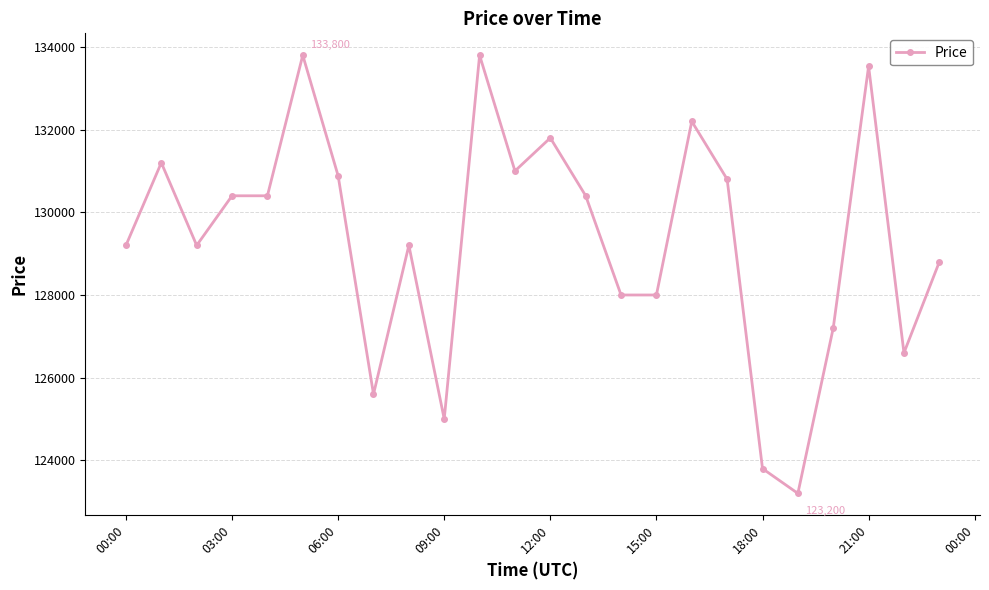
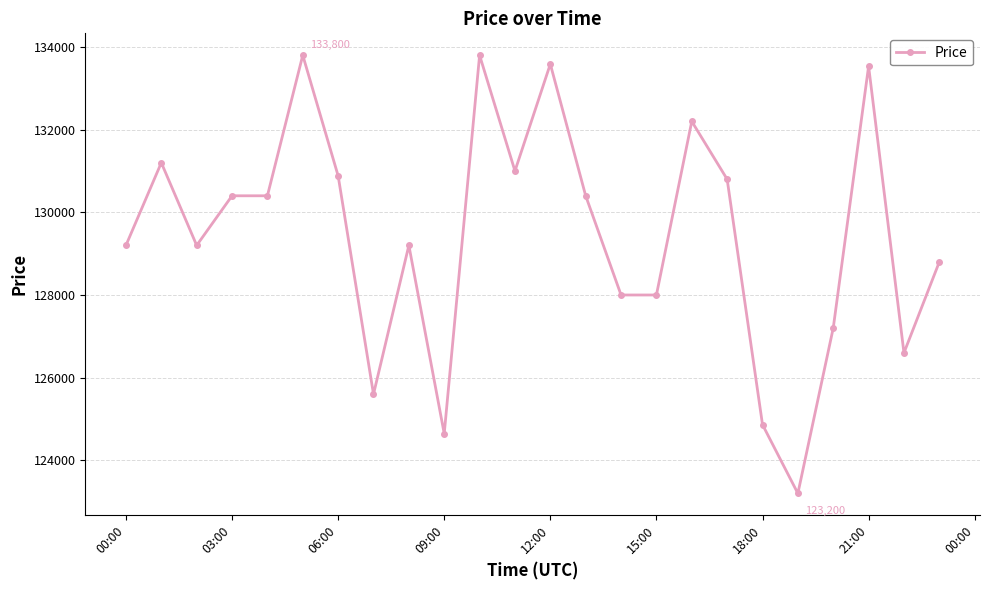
  {
    "00:00": 129200,
    "03:00": 130400,
    "06:00": 130900,
-   "09:00": 125000,
-   "12:00": 131800,
+   "09:00": 124600,
+   "12:00": 133600,
    "15:00": 128000,
-   "18:00": 123800,
+   "18:00": 124900,
    "21:00": 133500
  }
